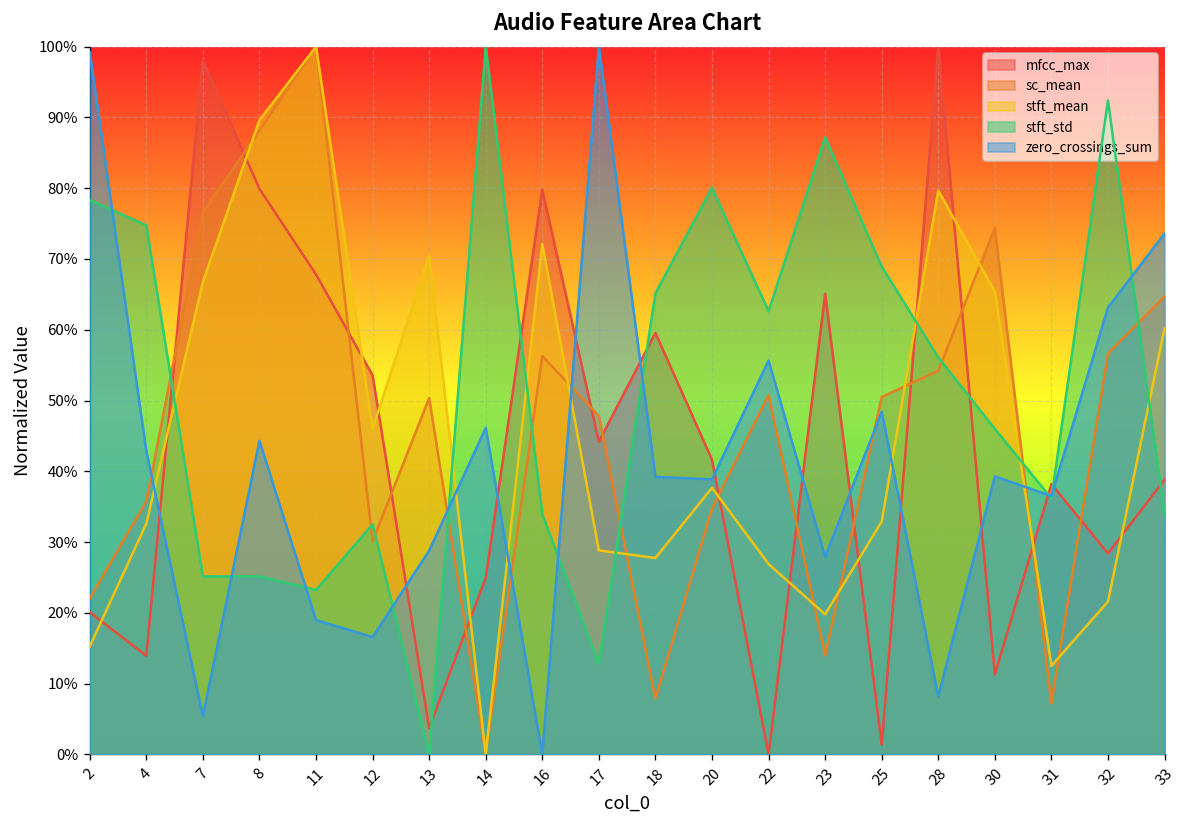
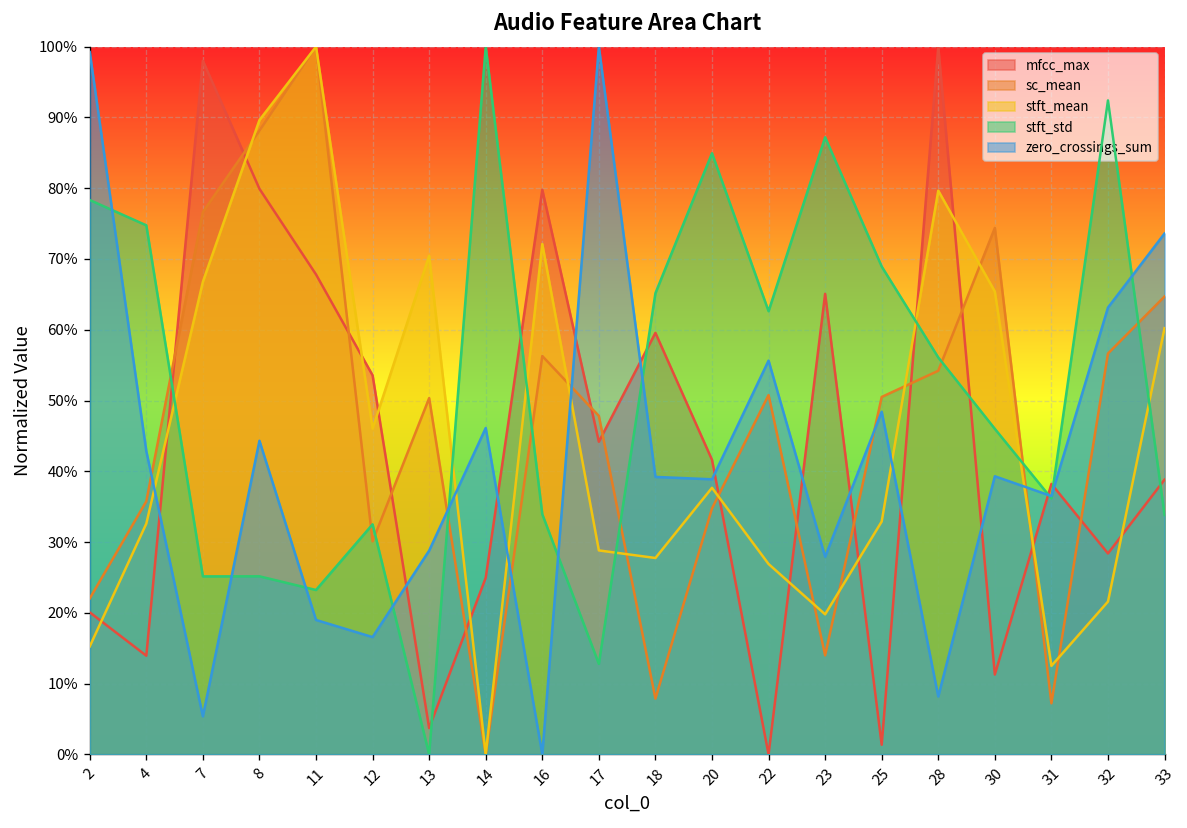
  {
    "stft_std": {
      "2": "78%",
      "4": "75%",
      "7": "25%",
      "8": "25%",
      "11": "23%",
      "12": "33%",
      "13": "0%",
      "14": "100%",
      "16": "34%",
      "17": "13%",
      "18": "65%",
-     "20": "80%",
+     "20": "85%",
      "22": "63%",
      "23": "87%",
      "25": "69%",
      "28": "56%",
      "30": "46%",
      "33": "34%"
    },
    "zero_crossings_sum": {
      "2": "99%",
      "4": "43%",
      "7": "5%",
      "8": "44%",
      "11": "19%",
      "12": "17%",
      "13": "29%",
      "14": "46%",
      "16": "0%",
      "17": "100%",
      "18": "39%",
      "20": "39%",
      "22": "56%",
      "23": "28%",
      "25": "48%",
      "28": "8%",
      "30": "39%",
      "32": "63%",
      "33": "74%"
    }
  }
